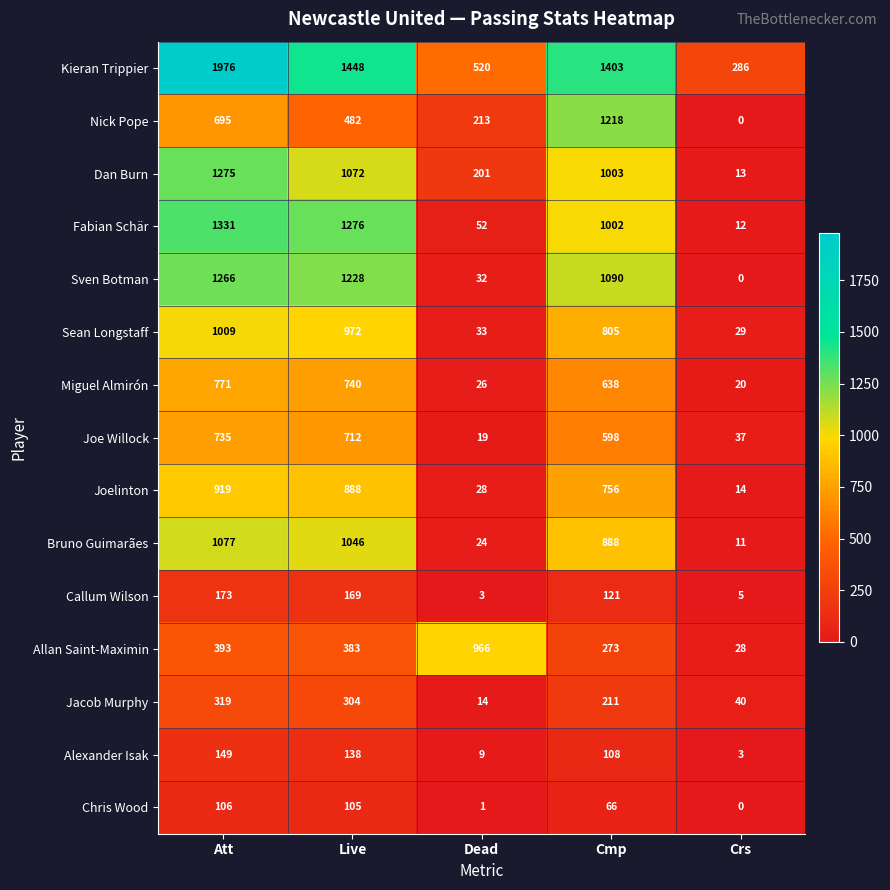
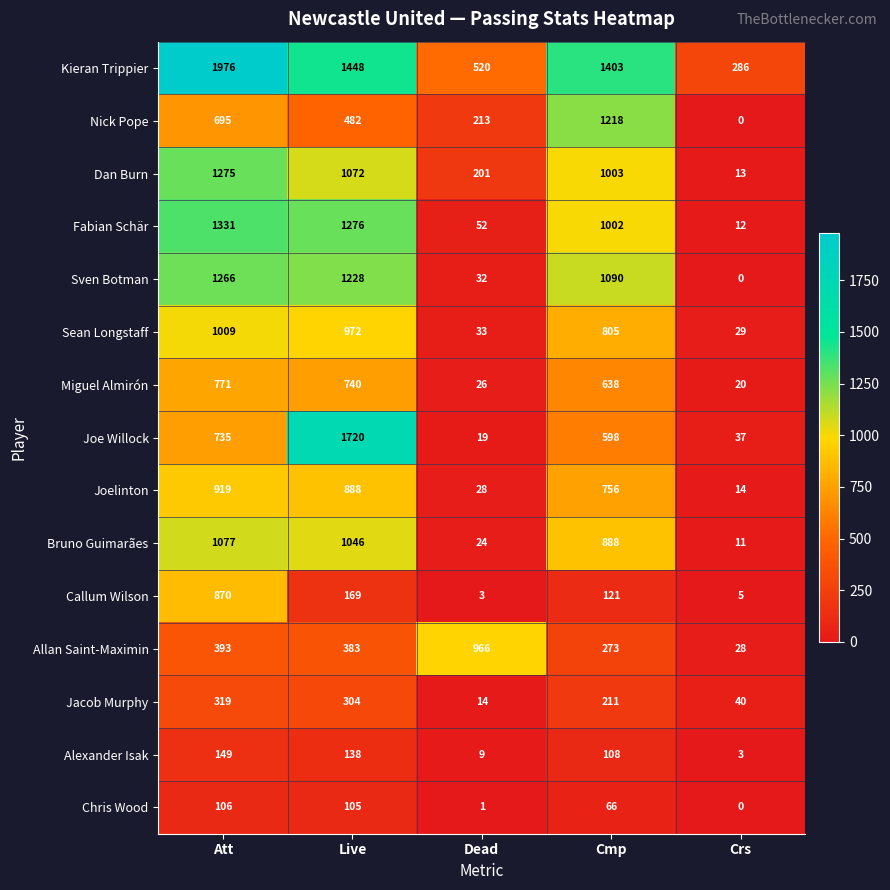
  {
    "Kieran Trippier": {
      "Att": 1976,
      "Live": 1448,
      "Dead": 520,
      "Cmp": 1403,
      "Crs": 286
    },
    "Nick Pope": {
      "Att": 695,
      "Live": 482,
      "Dead": 213,
      "Cmp": 1218,
      "Crs": 0
    },
    "Dan Burn": {
      "Att": 1275,
      "Live": 1072,
      "Dead": 201,
      "Cmp": 1003,
      "Crs": 13
    },
    "Fabian Schär": {
      "Att": 1331,
      "Live": 1276,
      "Dead": 52,
      "Cmp": 1002,
      "Crs": 12
    },
    "Sven Botman": {
      "Att": 1266,
      "Live": 1228,
      "Dead": 32,
      "Cmp": 1090,
      "Crs": 0
    },
    "Sean Longstaff": {
      "Att": 1009,
      "Live": 972,
      "Dead": 33,
      "Cmp": 805,
      "Crs": 29
    },
    "Miguel Almirón": {
      "Att": 771,
      "Live": 740,
      "Dead": 26,
      "Cmp": 638,
      "Crs": 20
    },
    "Joe Willock": {
      "Att": 735,
-     "Live": 712,
+     "Live": 1720,
      "Dead": 19,
      "Cmp": 598,
      "Crs": 37
    },
    "Joelinton": {
      "Att": 919,
      "Live": 888,
      "Dead": 28,
      "Cmp": 756,
      "Crs": 14
    },
    "Bruno Guimarães": {
      "Att": 1077,
      "Live": 1046,
      "Dead": 24,
      "Cmp": 888,
      "Crs": 11
    },
    "Callum Wilson": {
-     "Att": 173,
+     "Att": 870,
      "Live": 169,
      "Dead": 3,
      "Cmp": 121,
      "Crs": 5
    },
    "Allan Saint-Maximin": {
      "Att": 393,
      "Live": 383,
      "Dead": 966,
      "Cmp": 273,
      "Crs": 28
    },
    "Jacob Murphy": {
      "Att": 319,
      "Live": 304,
      "Dead": 14,
      "Cmp": 211,
      "Crs": 40
    },
    "Alexander Isak": {
      "Att": 149,
      "Live": 138,
      "Dead": 9,
      "Cmp": 108,
      "Crs": 3
    },
    "Chris Wood": {
      "Att": 106,
      "Live": 105,
      "Dead": 1,
      "Cmp": 66,
      "Crs": 0
    }
  }
